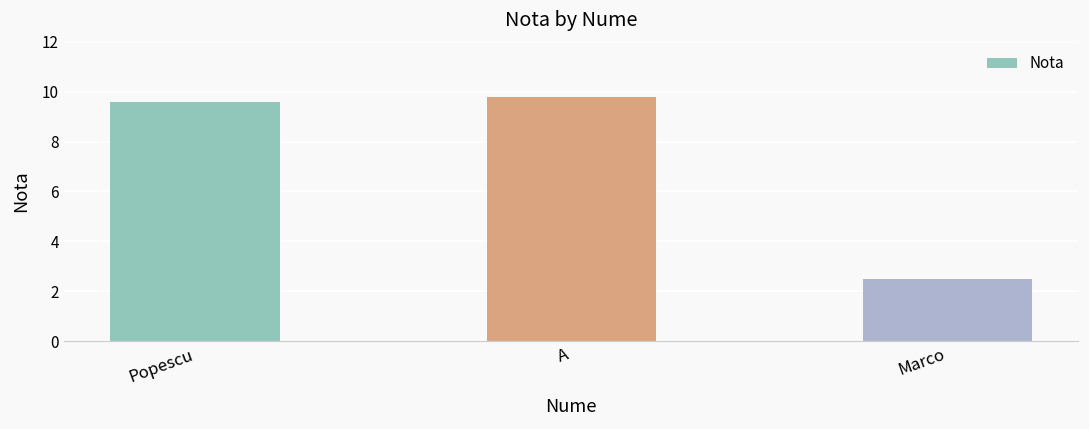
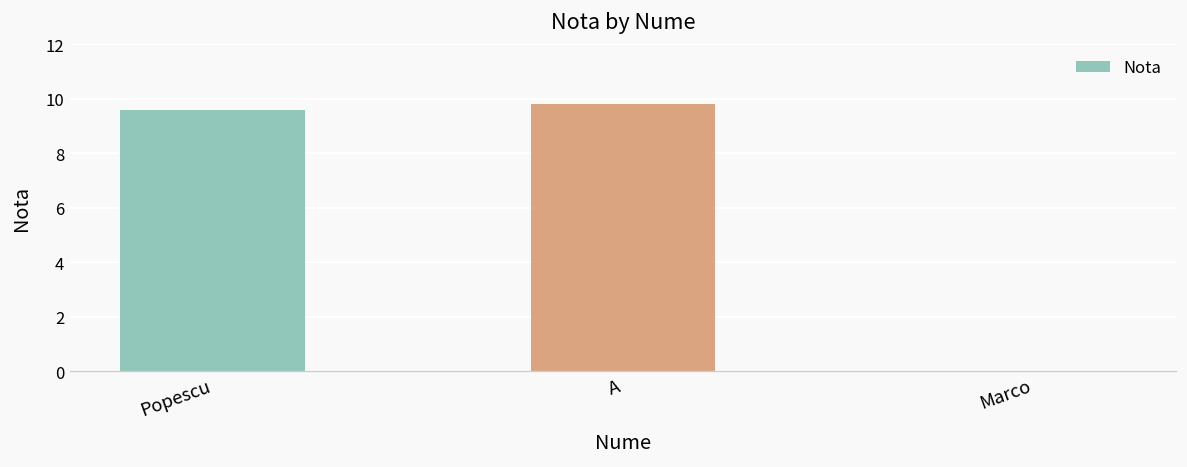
  {
    "Popescu": 9.6,
    "A": 9.8,
-   "Marco": 2.5
+   "Marco": 0.0
  }
